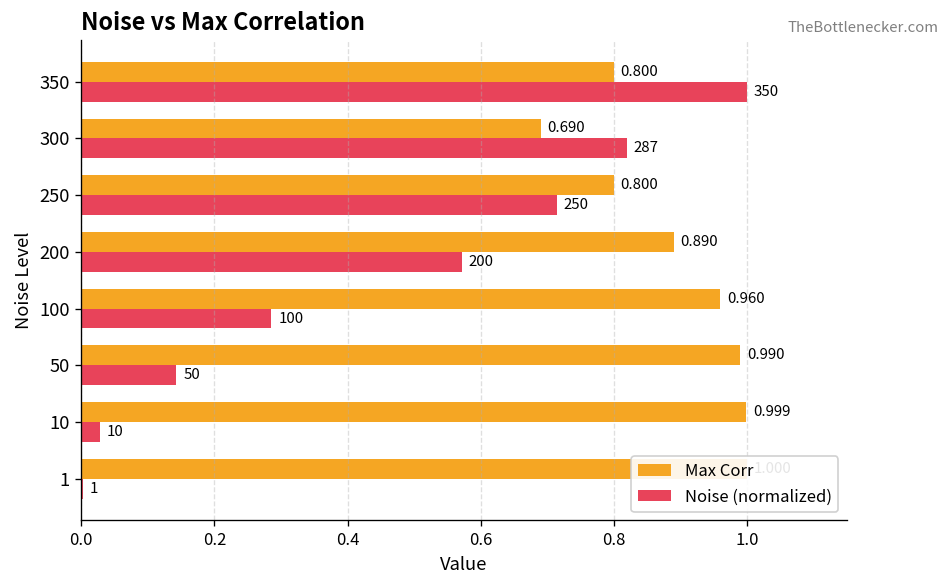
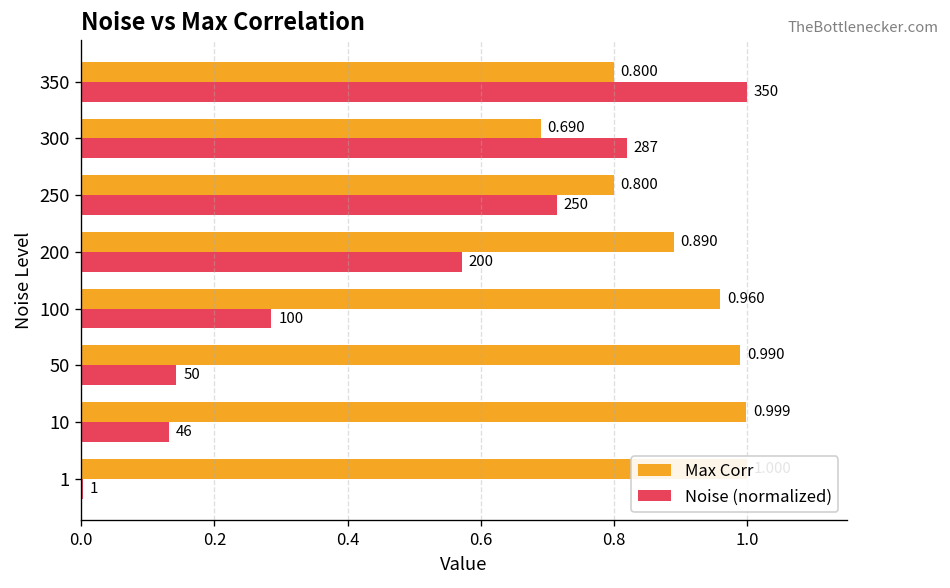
  {
    "Max Corr": {
      "350": 0.800,
      "300": 0.690,
      "250": 0.800,
      "200": 0.890,
      "100": 0.960,
      "50": 0.990,
      "10": 0.999
    },
    "Noise (normalized)": {
-     "10": 10
+     "10": 46
    }
  }
